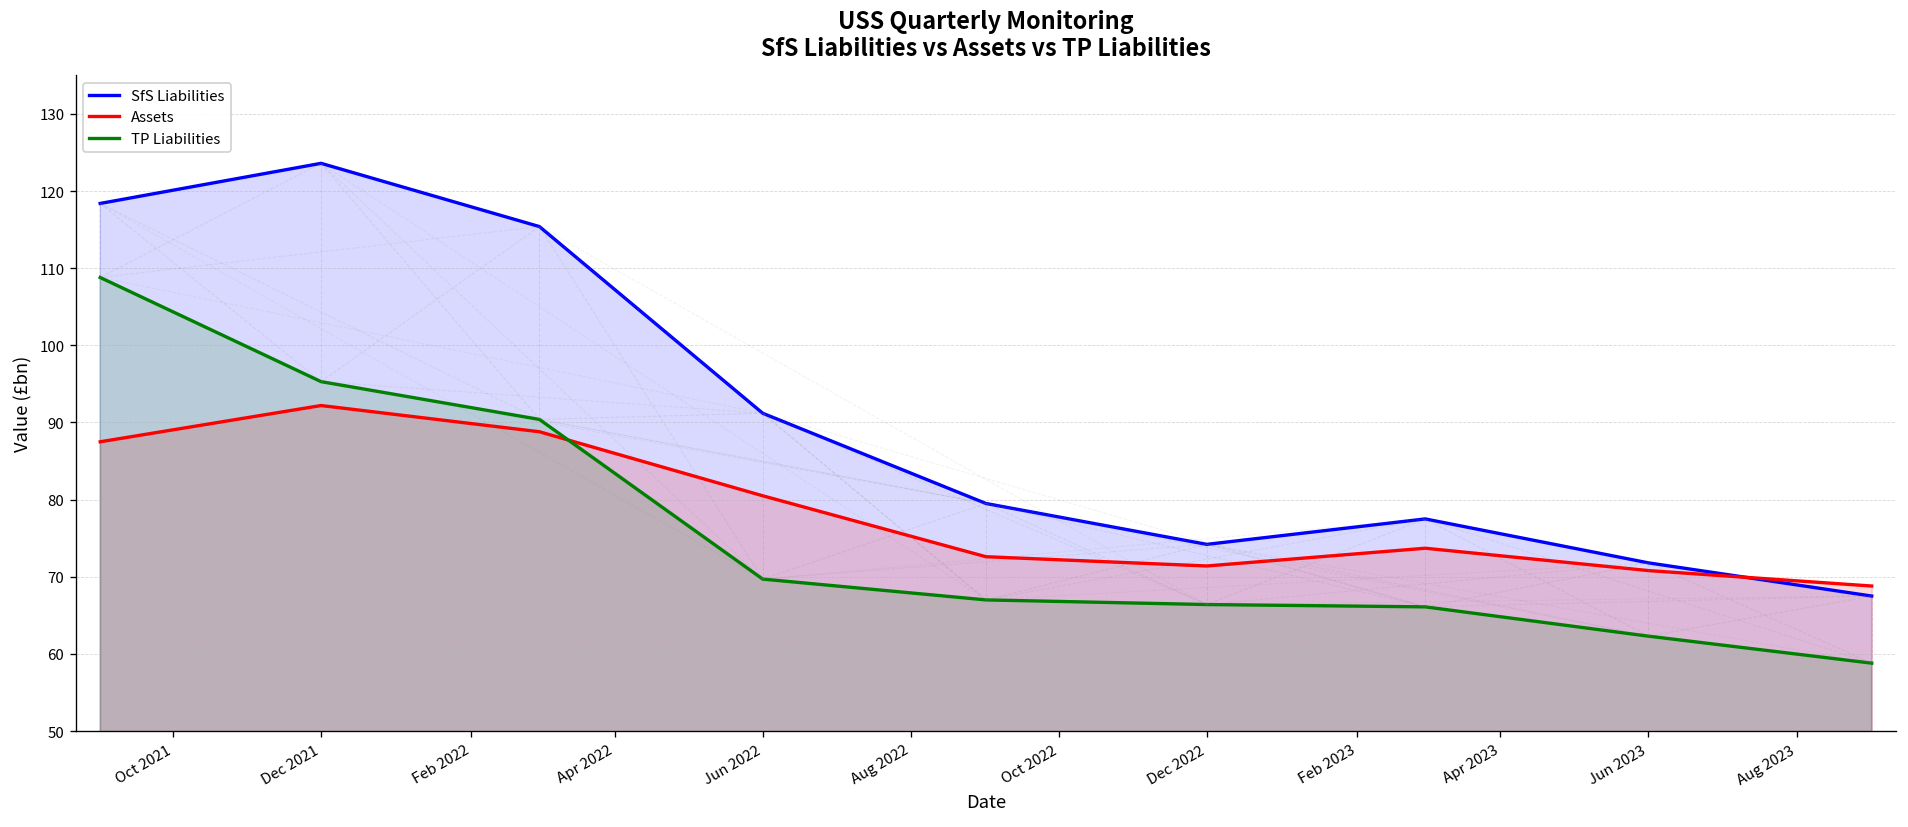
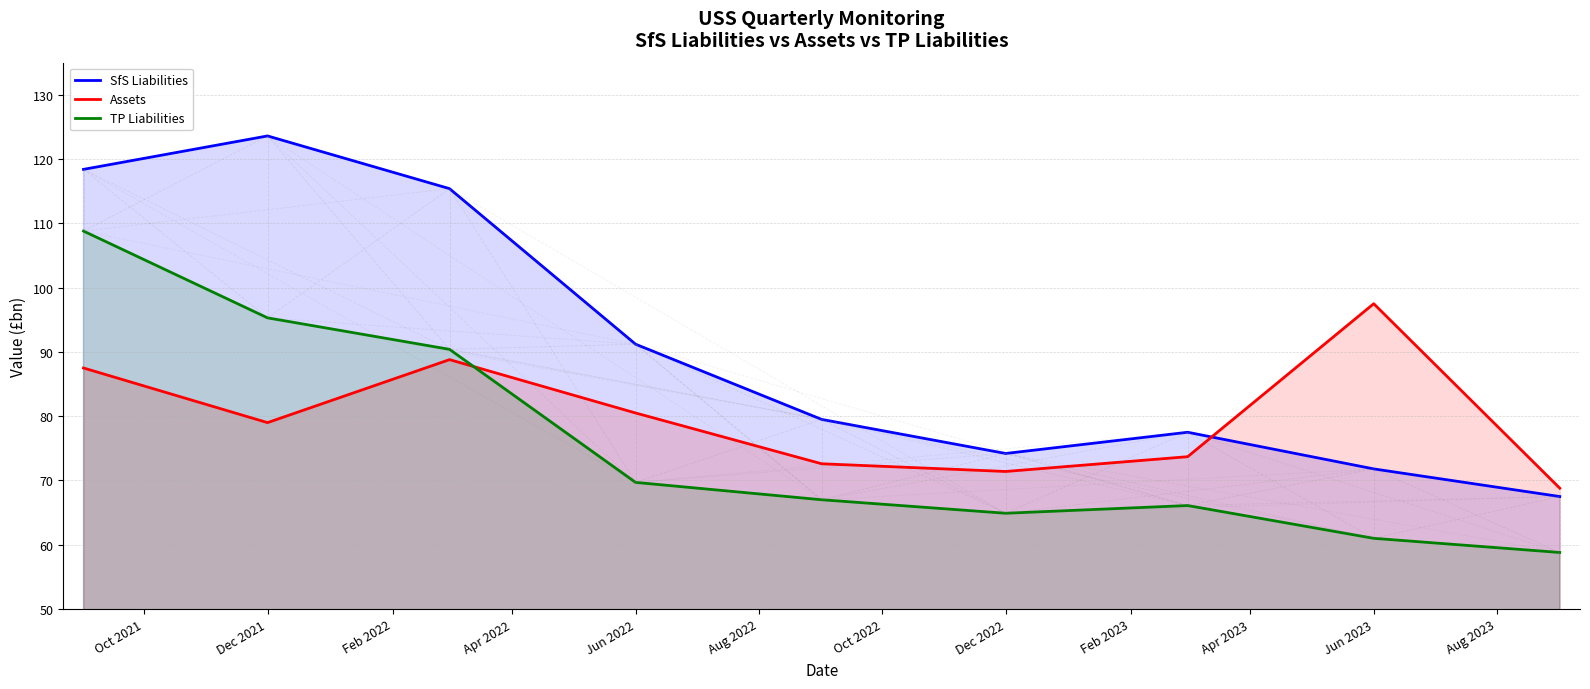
  {
    "Assets": {
-     "Dec 2021": 92,
+     "Dec 2021": 79,
      "Jun 2022": 81,
      "Dec 2022": 71,
-     "Jun 2023": 71
+     "Jun 2023": 98
    },
    "TP Liabilities": {
-     "Dec 2022": 66,
-     "Jun 2023": 62
+     "Dec 2022": 65,
+     "Jun 2023": 61
    }
  }
